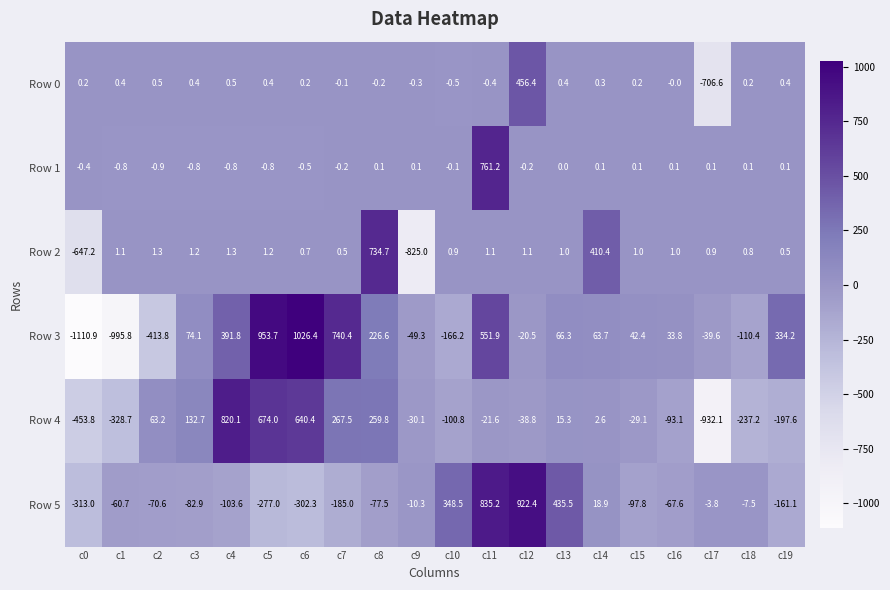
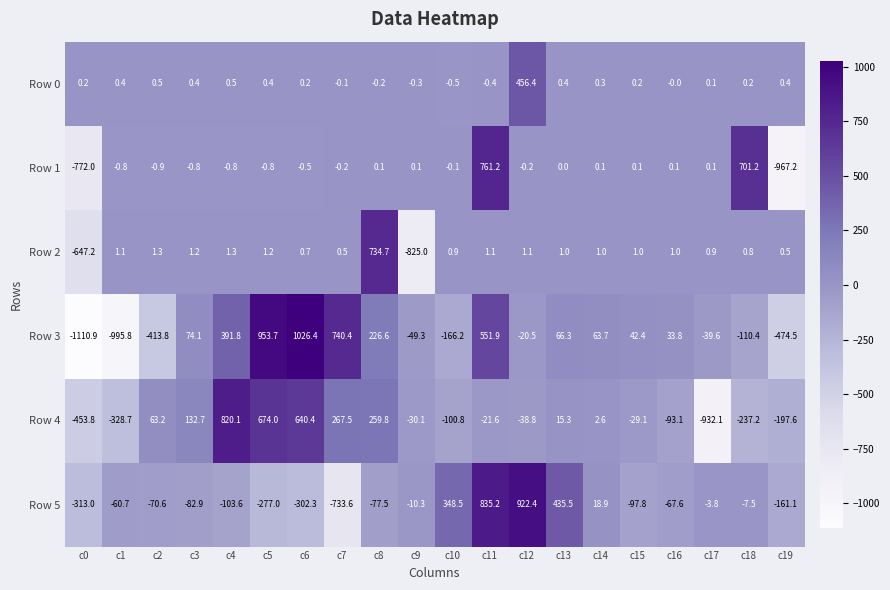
  {
    "Row 0": {
      "c0": 0.2,
      "c1": 0.4,
      "c2": 0.5,
      "c3": 0.4,
      "c4": 0.5,
      "c5": 0.4,
      "c6": 0.2,
      "c7": -0.1,
      "c8": -0.2,
      "c9": -0.3,
      "c10": -0.5,
      "c11": -0.4,
      "c12": 456.4,
      "c13": 0.4,
      "c14": 0.3,
      "c15": 0.2,
      "c16": -0.0,
-     "c17": -706.6,
+     "c17": 0.1,
      "c18": 0.2,
      "c19": 0.4
    },
    "Row 1": {
-     "c0": -0.4,
+     "c0": -772.0,
      "c1": -0.8,
      "c2": -0.9,
      "c3": -0.8,
      "c4": -0.8,
      "c5": -0.8,
      "c6": -0.5,
      "c7": -0.2,
      "c8": 0.1,
      "c9": 0.1,
      "c10": -0.1,
      "c11": 761.2,
      "c12": -0.2,
      "c13": 0.0,
      "c14": 0.1,
      "c15": 0.1,
      "c16": 0.1,
      "c17": 0.1,
-     "c18": 0.1,
-     "c19": 0.1
+     "c18": 701.2,
+     "c19": -967.2
    },
    "Row 2": {
      "c0": -647.2,
      "c1": 1.1,
      "c2": 1.3,
      "c3": 1.2,
      "c4": 1.3,
      "c5": 1.2,
      "c6": 0.7,
      "c7": 0.5,
      "c8": 734.7,
      "c9": -825.0,
      "c10": 0.9,
      "c11": 1.1,
      "c12": 1.1,
      "c13": 1.0,
-     "c14": 410.4,
+     "c14": 1.0,
      "c15": 1.0,
      "c16": 1.0,
      "c17": 0.9,
      "c18": 0.8,
      "c19": 0.5
    },
    "Row 3": {
      "c0": -1110.9,
      "c1": -995.8,
      "c2": -413.8,
      "c3": 74.1,
      "c4": 391.8,
      "c5": 953.7,
      "c6": 1026.4,
      "c7": 740.4,
      "c8": 226.6,
      "c9": -49.3,
      "c10": -166.2,
      "c11": 551.9,
      "c12": -20.5,
      "c13": 66.3,
      "c14": 63.7,
      "c15": 42.4,
      "c16": 33.8,
      "c17": -39.6,
      "c18": -110.4,
-     "c19": 334.2
+     "c19": -474.5
    },
    "Row 4": {
      "c0": -453.8,
      "c1": -328.7,
      "c2": 63.2,
      "c3": 132.7,
      "c4": 820.1,
      "c5": 674.0,
      "c6": 640.4,
      "c7": 267.5,
      "c8": 259.8,
      "c9": -30.1,
      "c10": -100.8,
      "c11": -21.6,
      "c12": -38.8,
      "c13": 15.3,
      "c14": 2.6,
      "c15": -29.1,
      "c16": -93.1,
      "c17": -932.1,
      "c18": -237.2,
      "c19": -197.6
    },
    "Row 5": {
      "c0": -313.0,
      "c1": -60.7,
      "c2": -70.6,
      "c3": -82.9,
      "c4": -103.6,
      "c5": -277.0,
      "c6": -302.3,
-     "c7": -185.0,
+     "c7": -733.6,
      "c8": -77.5,
      "c9": -10.3,
      "c10": 348.5,
      "c11": 835.2,
      "c12": 922.4,
      "c13": 435.5,
      "c14": 18.9,
      "c15": -97.8,
      "c16": -67.6,
      "c17": -3.8,
      "c18": -7.5,
      "c19": -161.1
    }
  }
